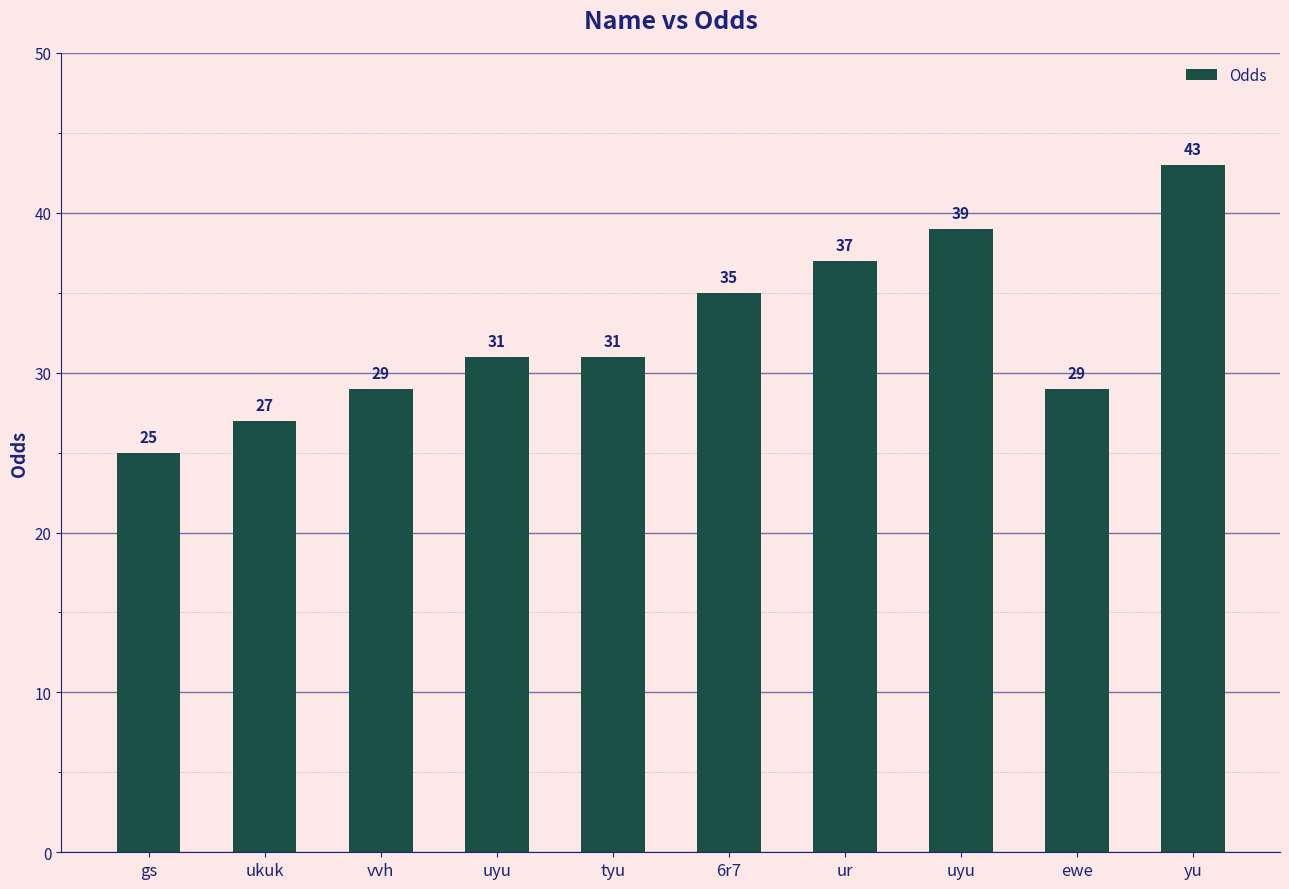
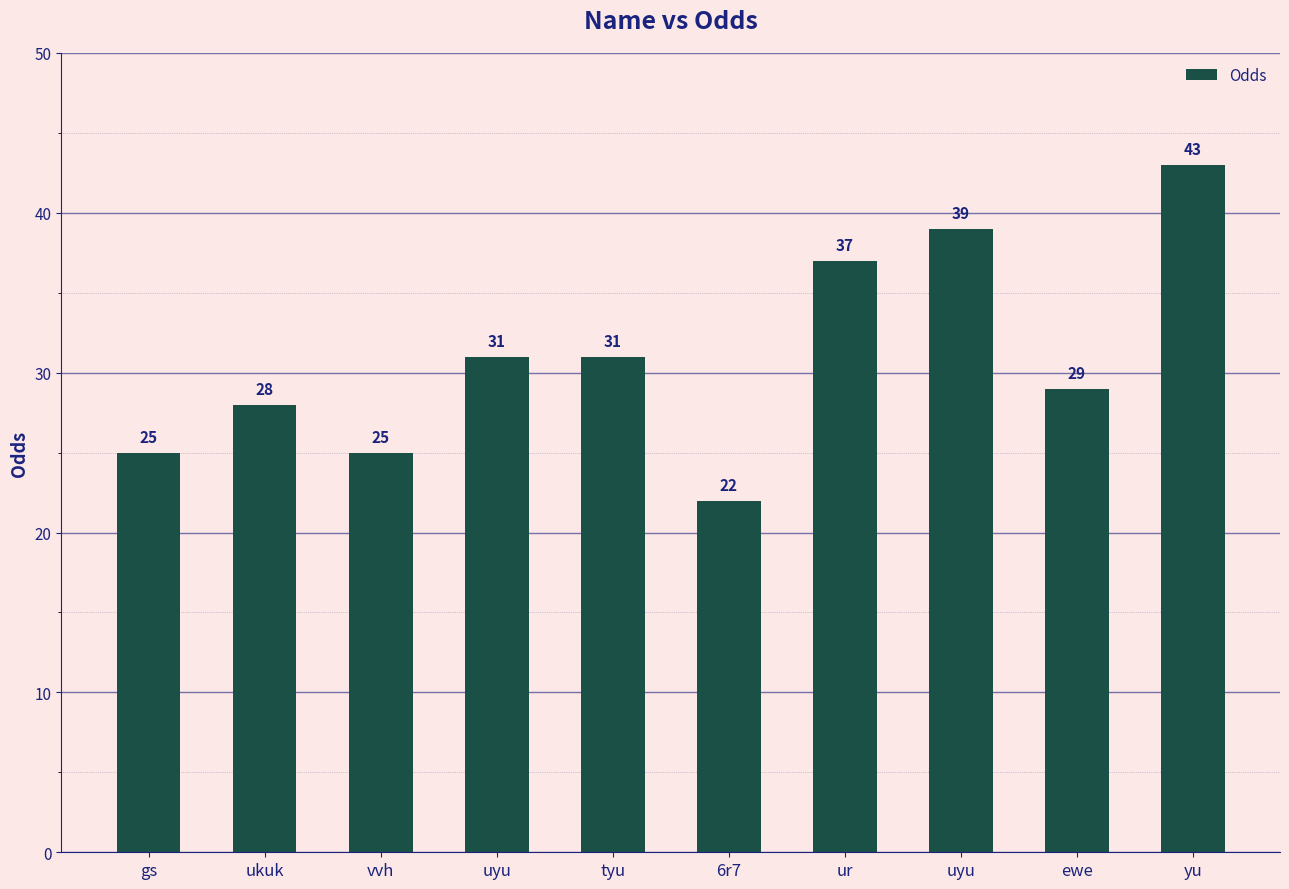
  {
    "gs": 25,
-   "ukuk": 27,
-   "vvh": 29,
+   "ukuk": 28,
+   "vvh": 25,
    "tyu": 31,
-   "6r7": 35,
+   "6r7": 22,
    "ur": 37,
    "ewe": 29,
    "yu": 43
  }
